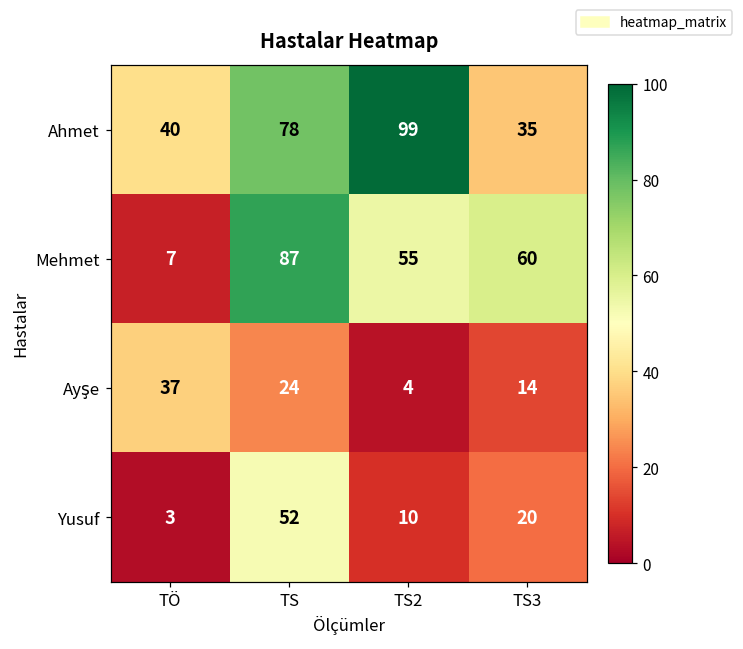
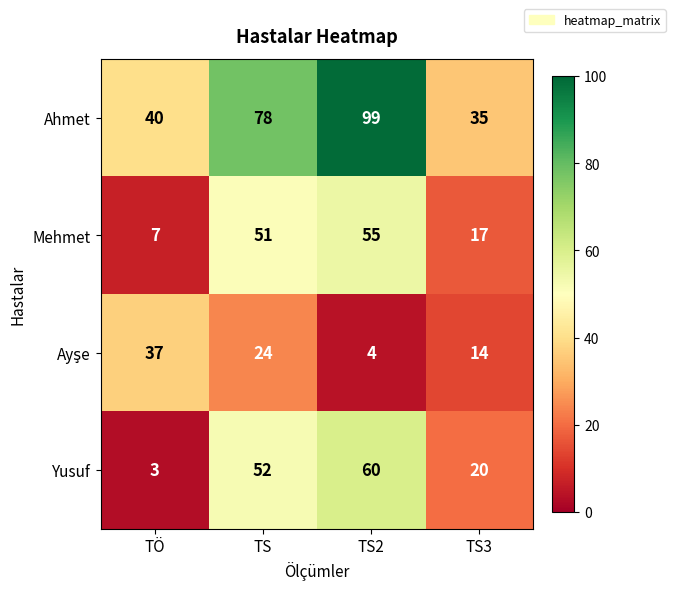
  {
    "Ahmet": {
      "TÖ": 40,
      "TS": 78,
      "TS2": 99,
      "TS3": 35
    },
    "Mehmet": {
      "TÖ": 7,
-     "TS": 87,
+     "TS": 51,
      "TS2": 55,
-     "TS3": 60
+     "TS3": 17
    },
    "Ayşe": {
      "TÖ": 37,
      "TS": 24,
      "TS2": 4,
      "TS3": 14
    },
    "Yusuf": {
      "TÖ": 3,
      "TS": 52,
-     "TS2": 10,
+     "TS2": 60,
      "TS3": 20
    }
  }
